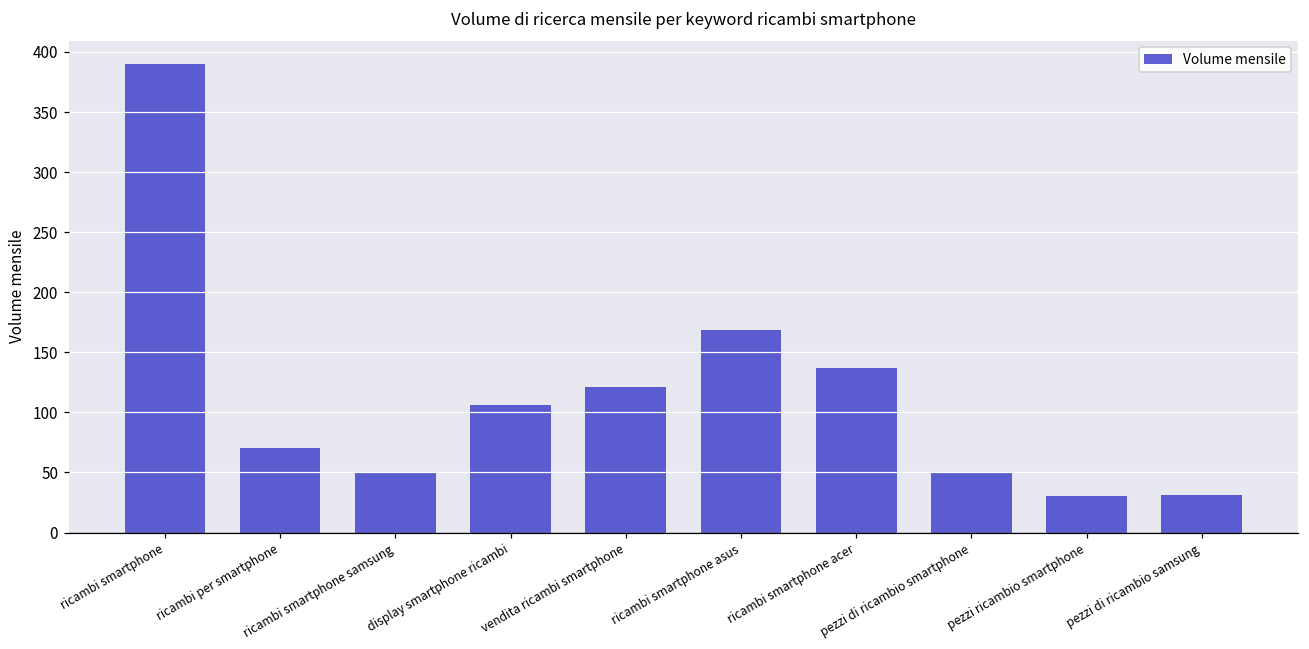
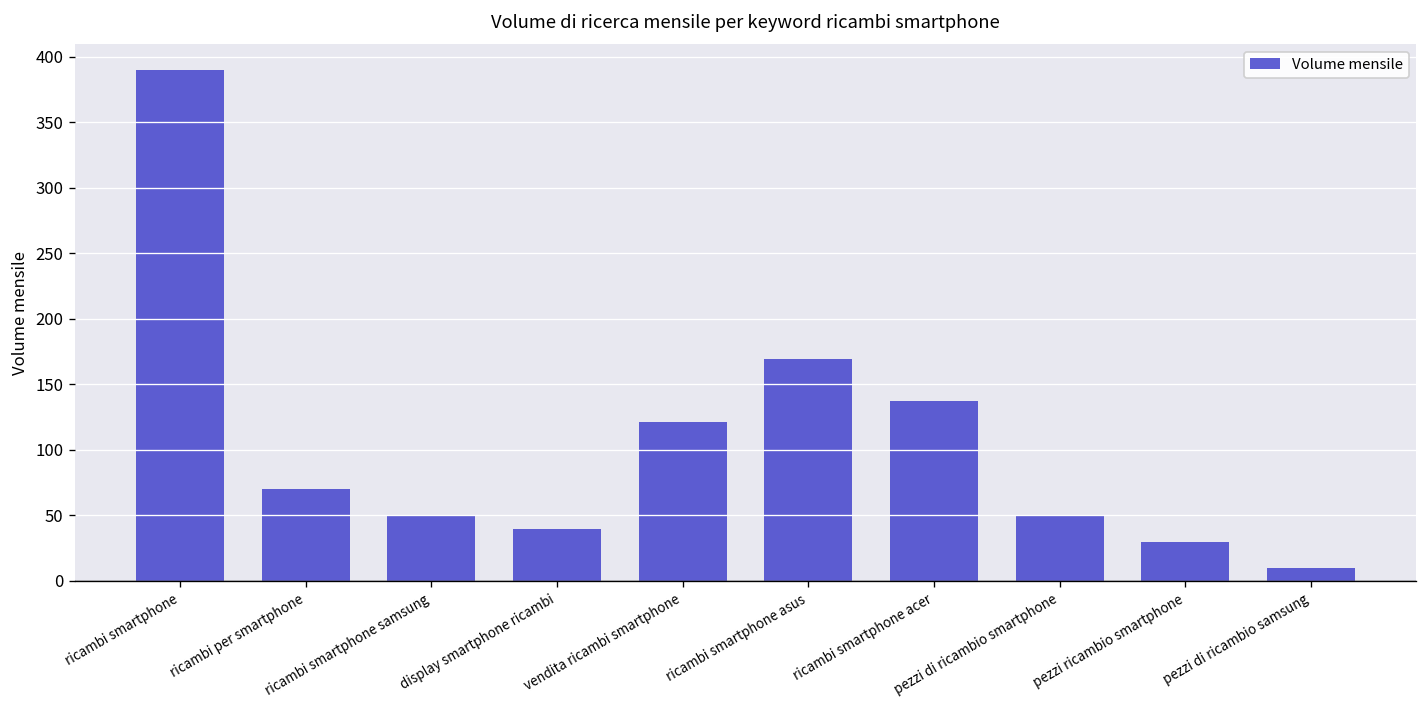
  {
    "ricambi smartphone": 390,
    "ricambi per smartphone": 70,
    "ricambi smartphone samsung": 50,
-   "display smartphone ricambi": 106,
+   "display smartphone ricambi": 40,
    "vendita ricambi smartphone": 121,
    "ricambi smartphone asus": 169,
    "ricambi smartphone acer": 137,
    "pezzi di ricambio smartphone": 50,
    "pezzi ricambio smartphone": 30,
-   "pezzi di ricambio samsung": 31
+   "pezzi di ricambio samsung": 10
  }
